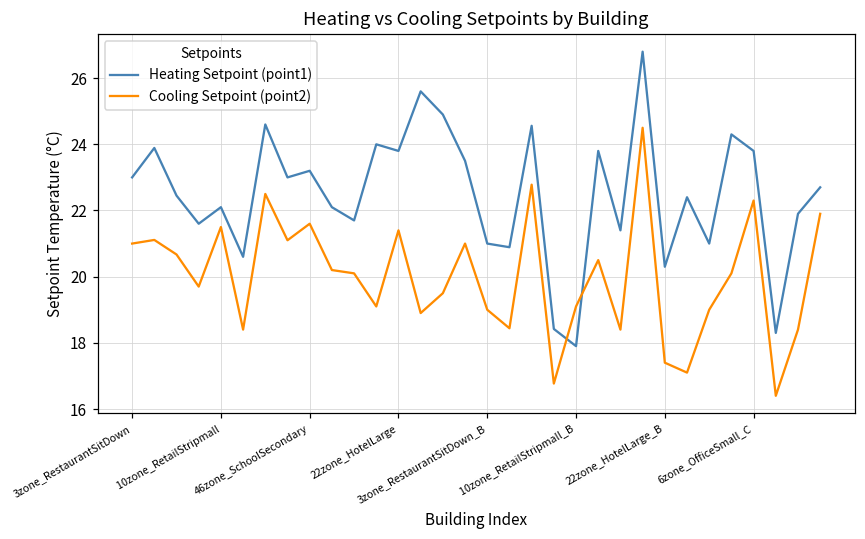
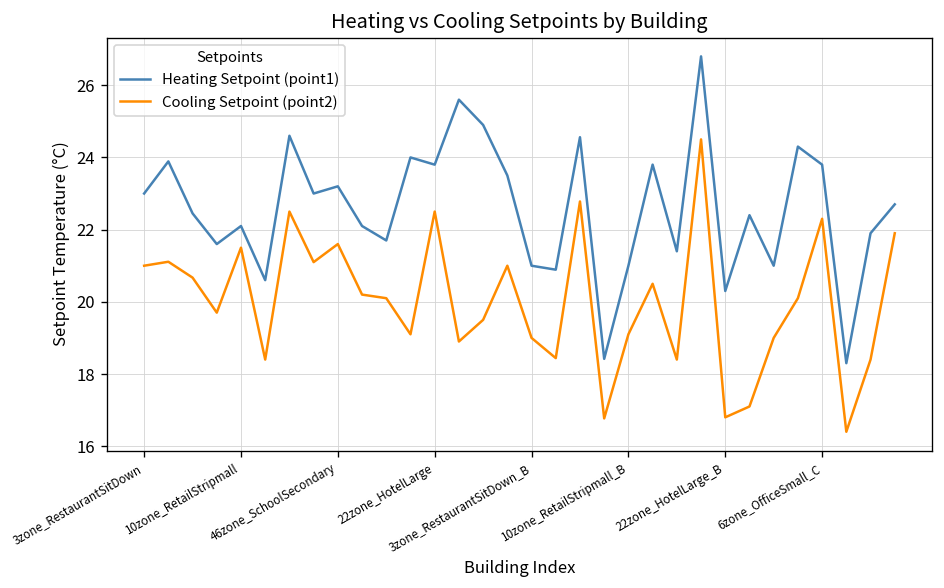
  {
    "Heating Setpoint (point1)": {
      "3zone_RestaurantSitDown": 23.0,
      "10zone_RetailStripmall": 22.1,
      "46zone_SchoolSecondary": 23.2,
      "22zone_HotelLarge": 23.8,
      "3zone_RestaurantSitDown_B": 21.0,
-     "10zone_RetailStripmall_B": 17.9,
+     "10zone_RetailStripmall_B": 21.0,
      "22zone_HotelLarge_B": 20.3,
      "6zone_OfficeSmall_C": 23.8
    },
    "Cooling Setpoint (point2)": {
      "3zone_RestaurantSitDown": 21.0,
      "10zone_RetailStripmall": 21.5,
      "46zone_SchoolSecondary": 21.6,
-     "22zone_HotelLarge": 21.4,
+     "22zone_HotelLarge": 22.5,
      "3zone_RestaurantSitDown_B": 19.0,
      "10zone_RetailStripmall_B": 19.1,
-     "22zone_HotelLarge_B": 17.4,
+     "22zone_HotelLarge_B": 16.8,
      "6zone_OfficeSmall_C": 22.3
    }
  }
